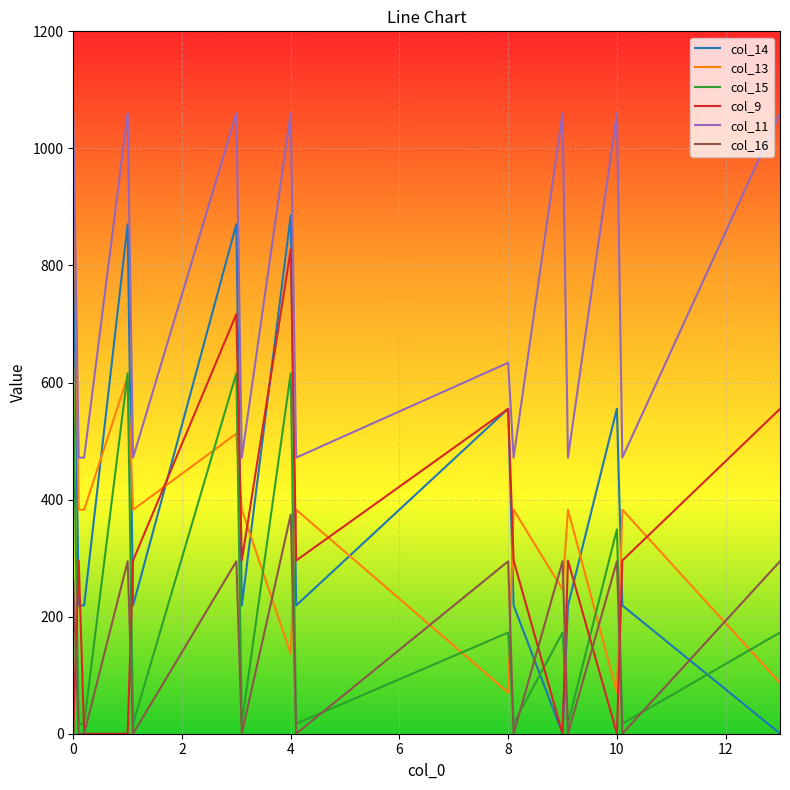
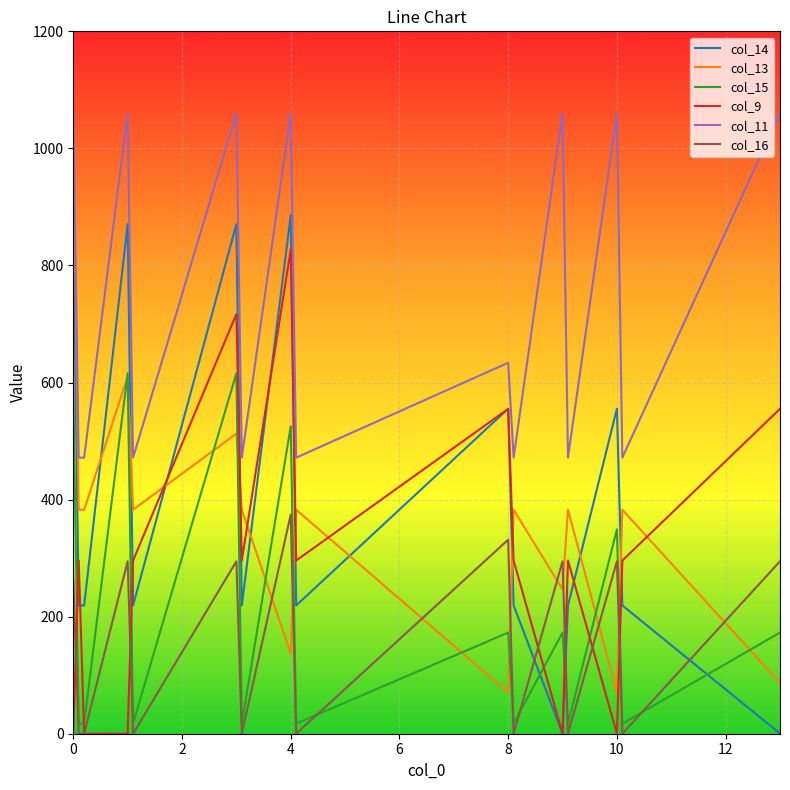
  {
    "col_14": {
      "0": 870,
      "4": 890,
      "10": 560
    },
    "col_13": {
      "0": 1030,
      "4": 140,
      "8": 70,
      "10": 70
    },
    "col_15": {
      "0": 590,
-     "4": 620,
+     "4": 530,
      "8": 170,
      "10": 350
    },
    "col_9": {
      "0": 0,
      "4": 830,
      "10": 0
    },
    "col_11": {
      "0": 1060,
      "4": 1060,
      "8": 630,
      "10": 1060
    },
    "col_16": {
      "0": 260,
      "4": 370,
-     "8": 290,
+     "8": 330,
      "10": 290
    }
  }
